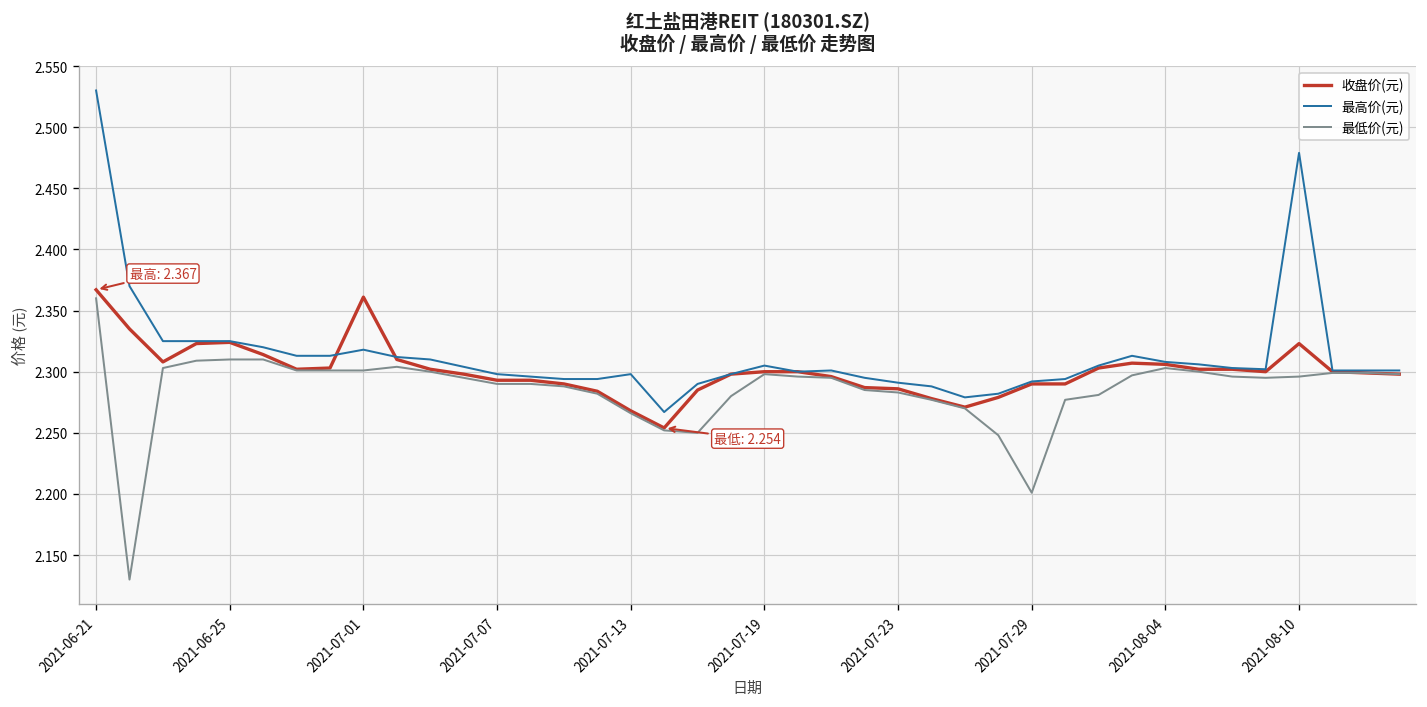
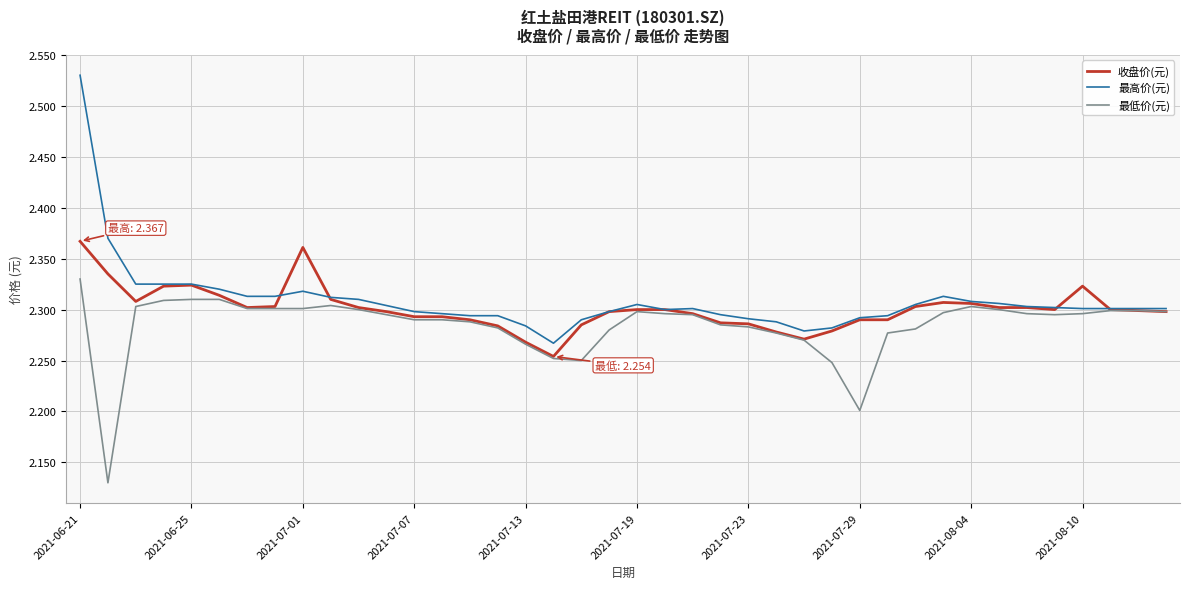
  {
    "收盘价(元)": {
      "2021-06-21": 2.367,
      "2021-07-01": 2.361,
      "2021-07-07": 2.293,
      "2021-07-23": 2.286,
      "2021-08-10": 2.323
    },
    "最高价(元)": {
      "2021-06-21": 2.530,
      "2021-07-01": 2.318,
      "2021-07-07": 2.298,
-     "2021-07-13": 2.298,
+     "2021-07-13": 2.284,
      "2021-07-19": 2.305,
      "2021-07-23": 2.291,
-     "2021-08-10": 2.479
+     "2021-08-10": 2.301
    },
    "最低价(元)": {
-     "2021-06-21": 2.36,
+     "2021-06-21": 2.33,
      "2021-06-25": 2.31,
      "2021-07-01": 2.30,
      "2021-07-07": 2.29,
      "2021-07-23": 2.283,
      "2021-07-29": 2.20,
      "2021-08-04": 2.303,
      "2021-08-10": 2.296
    }
  }
